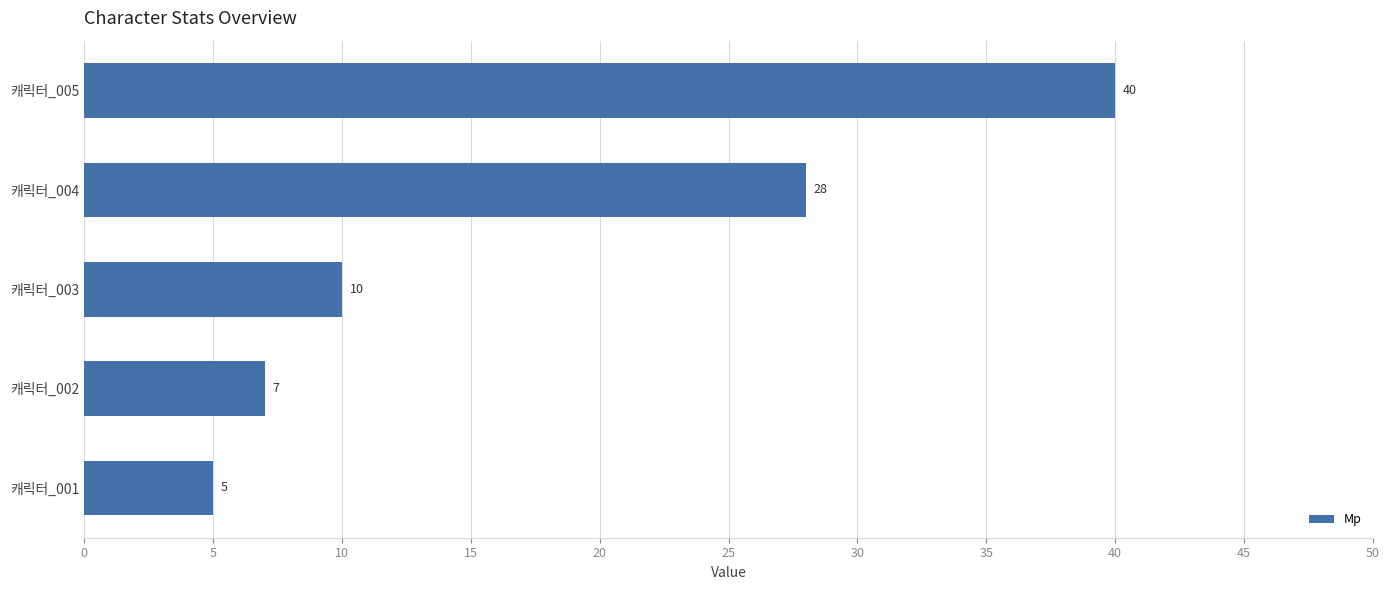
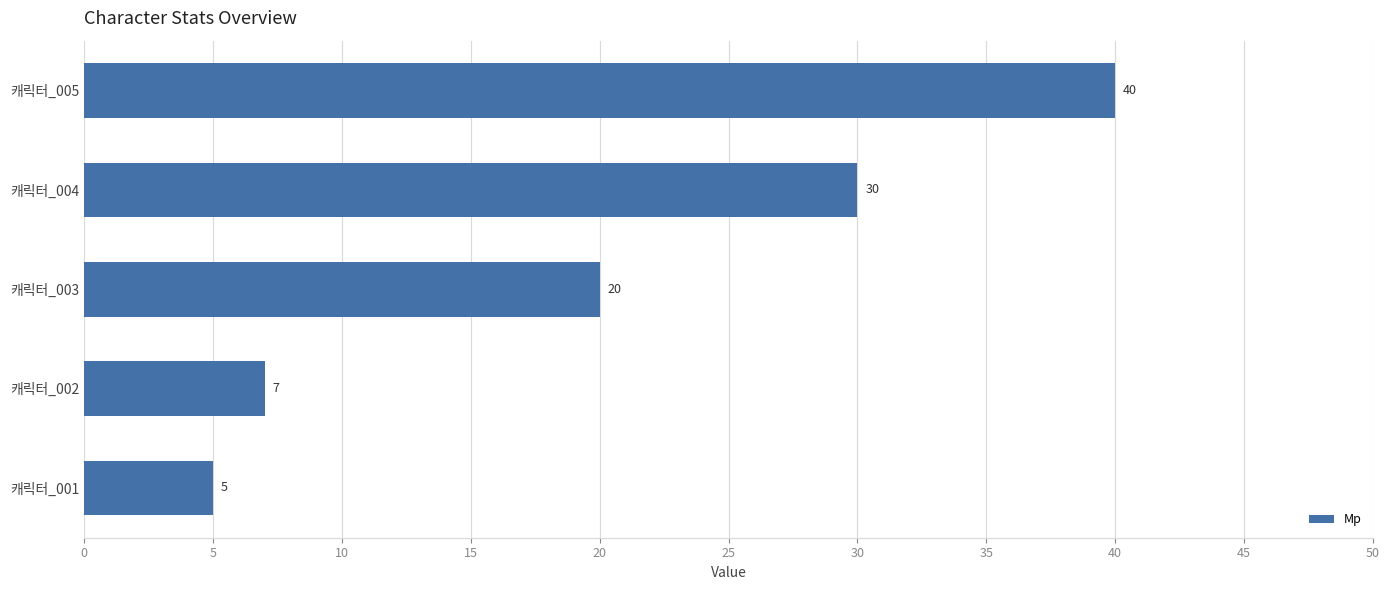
  {
    "캐릭터_005": 40,
-   "캐릭터_004": 28,
-   "캐릭터_003": 10,
+   "캐릭터_004": 30,
+   "캐릭터_003": 20,
    "캐릭터_002": 7,
    "캐릭터_001": 5
  }
